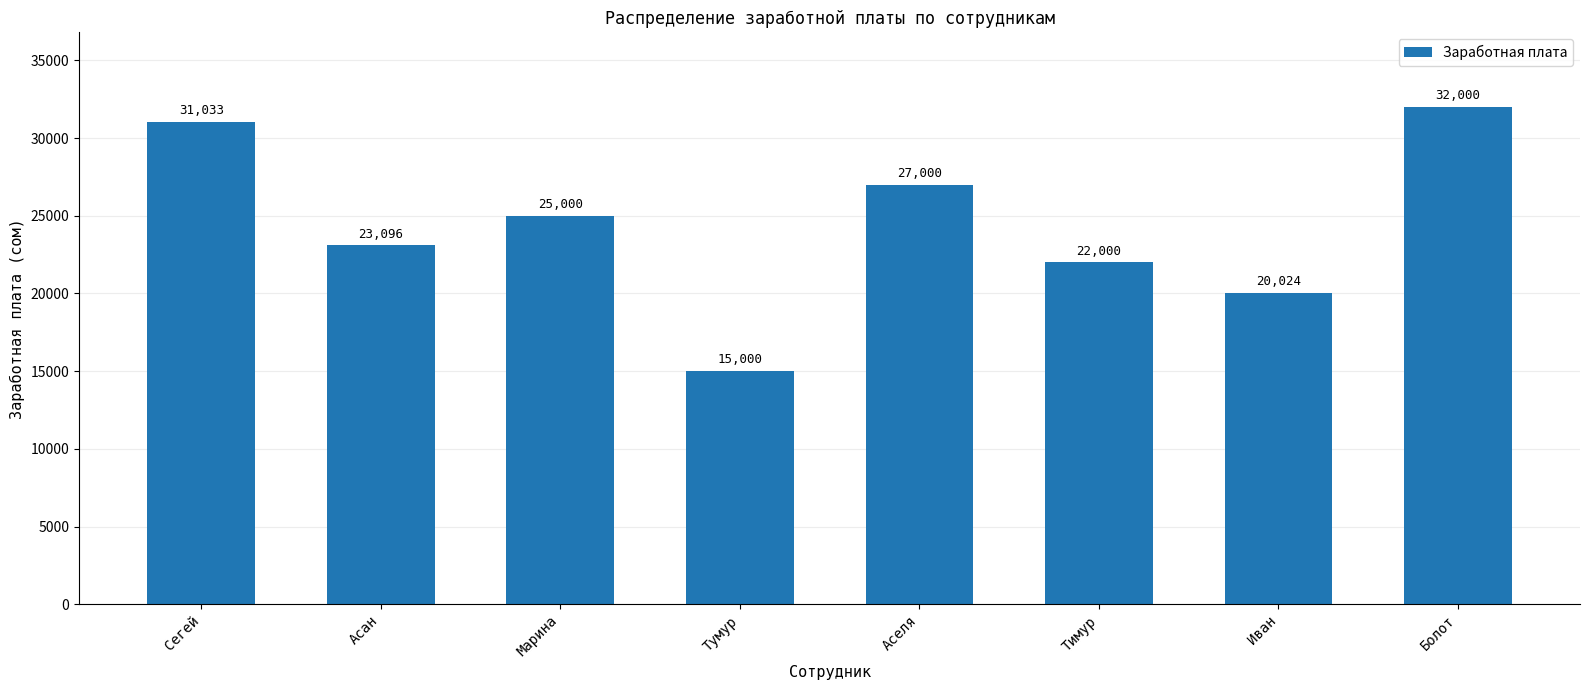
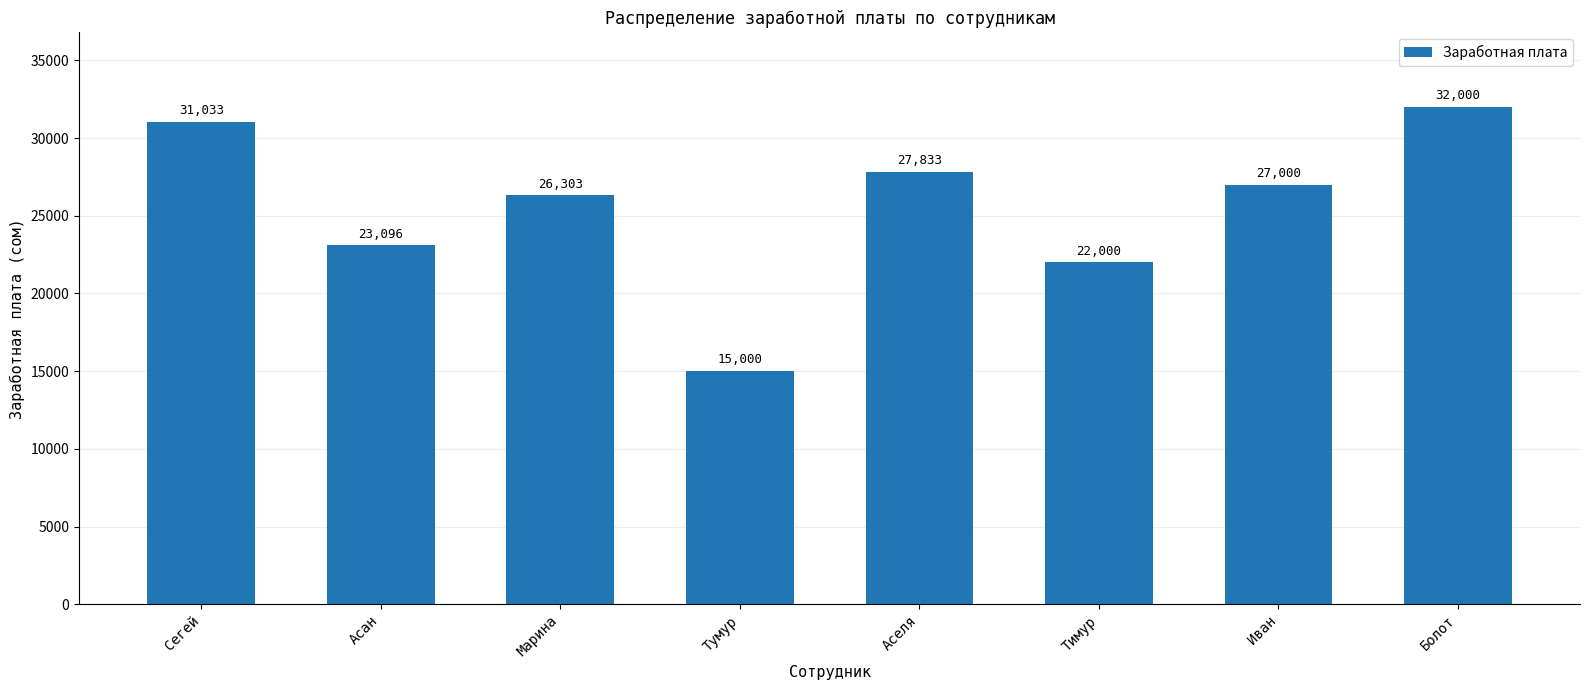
  {
    "Сегей": "31,033",
    "Асан": "23,096",
-   "Марина": "25,000",
+   "Марина": "26,303",
    "Тумур": "15,000",
-   "Аселя": "27,000",
+   "Аселя": "27,833",
    "Тимур": "22,000",
-   "Иван": "20,024",
+   "Иван": "27,000",
    "Болот": "32,000"
  }
